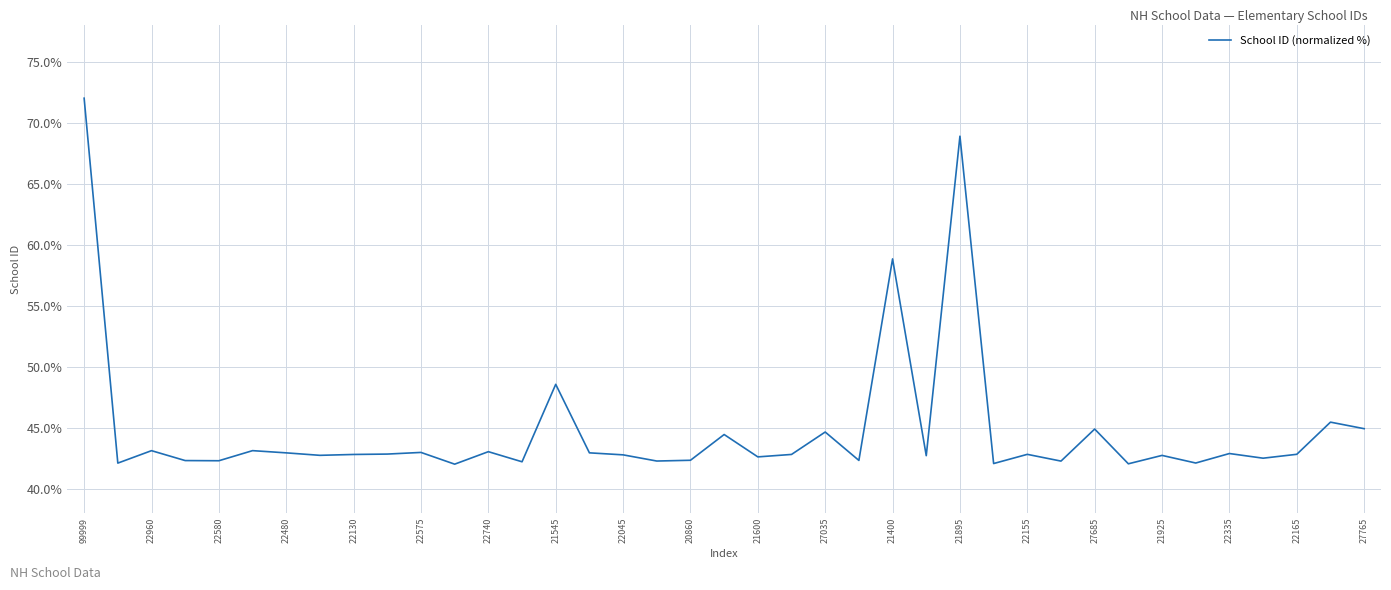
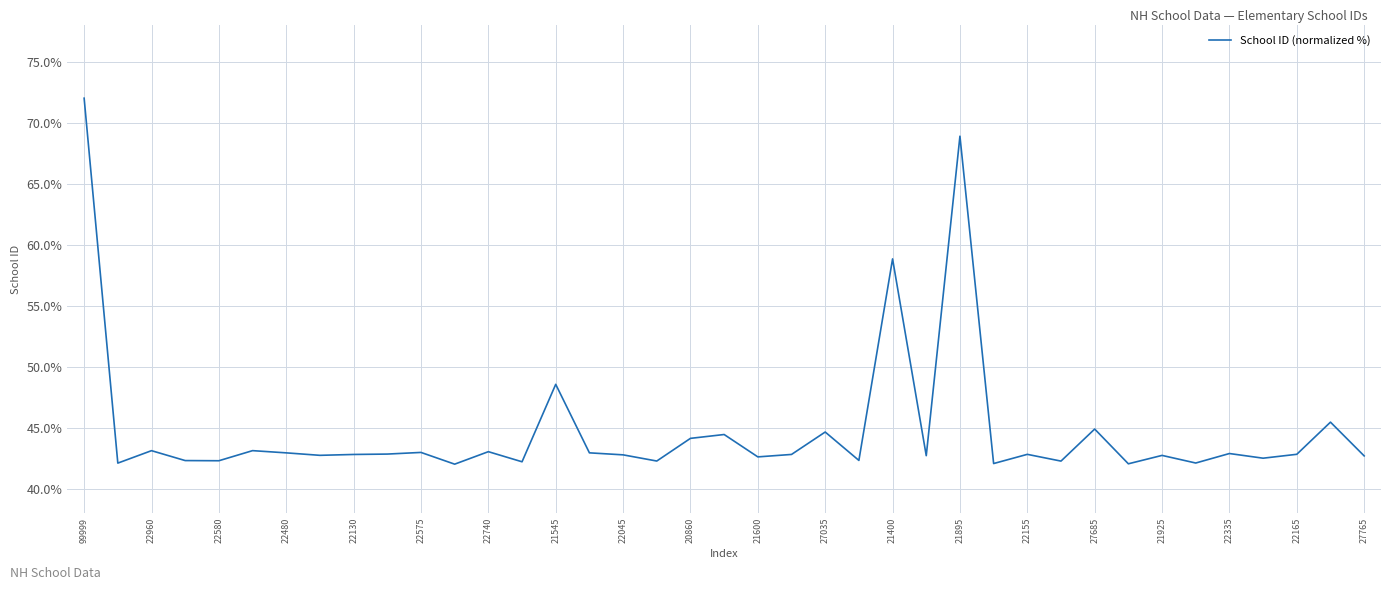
  {
    "99999": "72.0%",
    "22960": "43.1%",
    "22580": "42.3%",
    "22480": "42.9%",
    "22130": "42.8%",
    "22575": "43.0%",
    "22740": "43.0%",
    "21545": "48.5%",
    "22045": "42.8%",
-   "20860": "42.3%",
+   "20860": "44.1%",
    "21600": "42.6%",
    "27035": "44.6%",
    "21400": "58.8%",
    "21895": "68.9%",
    "22155": "42.8%",
    "27685": "44.9%",
    "21925": "42.7%",
    "22335": "42.9%",
    "22165": "42.8%",
-   "27765": "44.9%"
+   "27765": "42.7%"
  }
